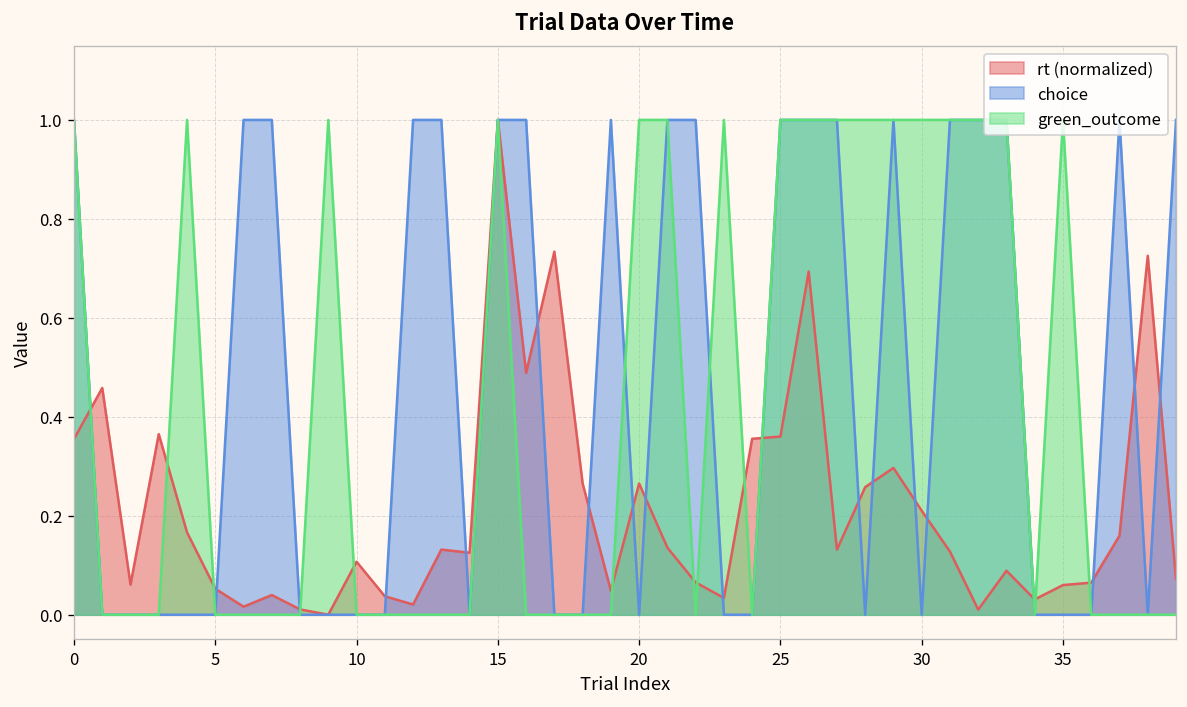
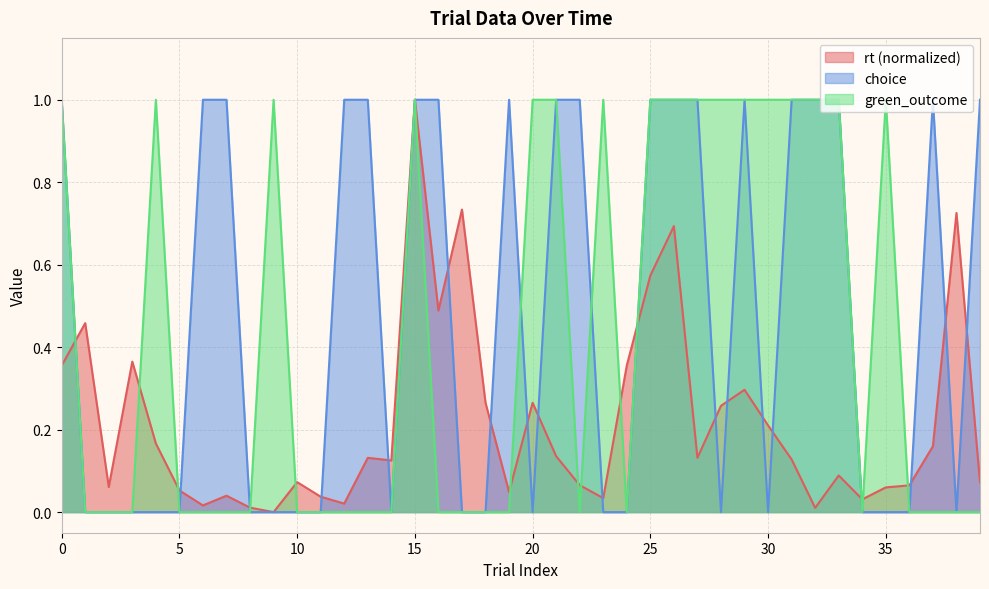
  {
    "rt (normalized)": {
      "0": 0.36,
      "5": 0.05,
-     "10": 0.11,
+     "10": 0.07,
      "20": 0.27,
-     "25": 0.36,
+     "25": 0.57,
      "30": 0.21,
      "35": 0.06
    },
    "choice": {
      "20": 0.00,
      "30": 0.00,
      "35": 0.00
    },
    "green_outcome": {
      "20": 1.00,
      "30": 1.00
    }
  }
